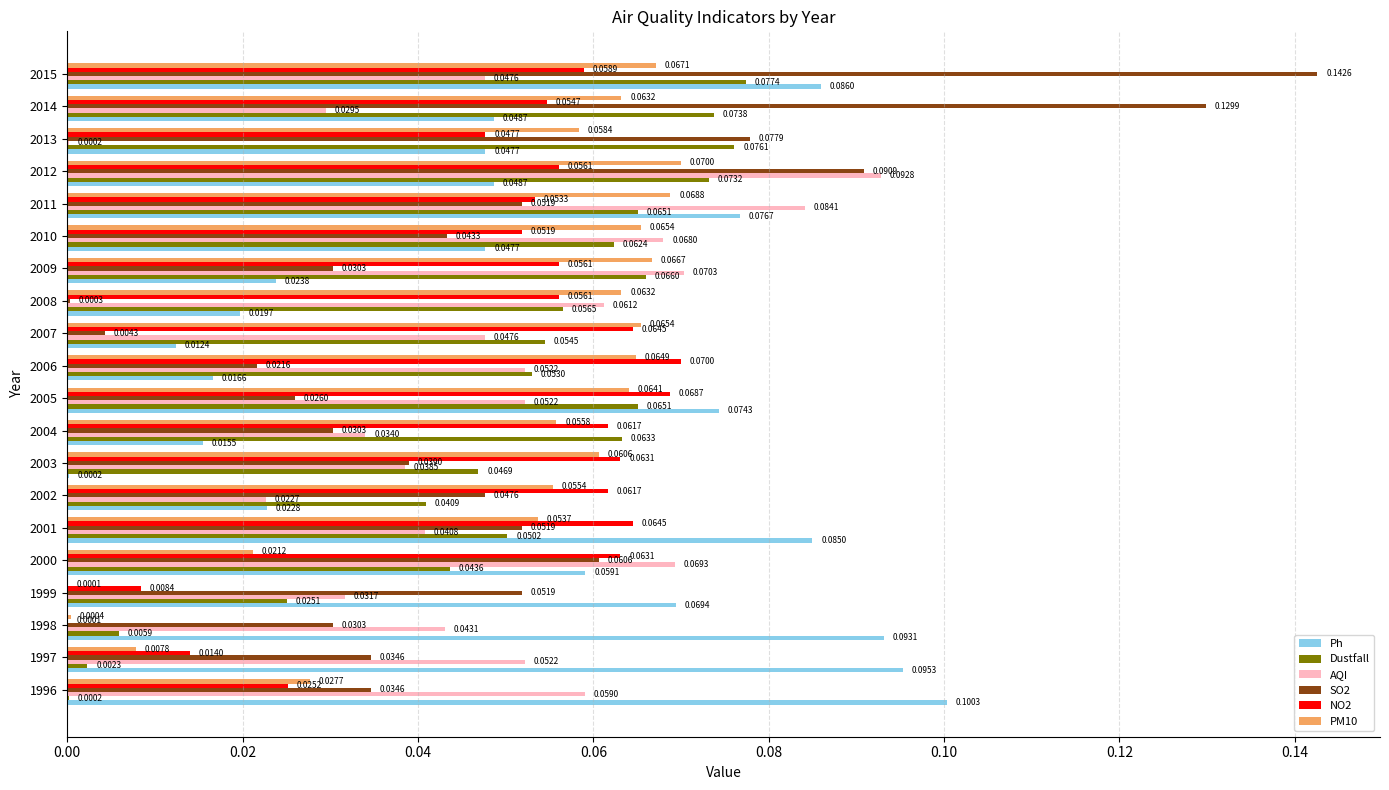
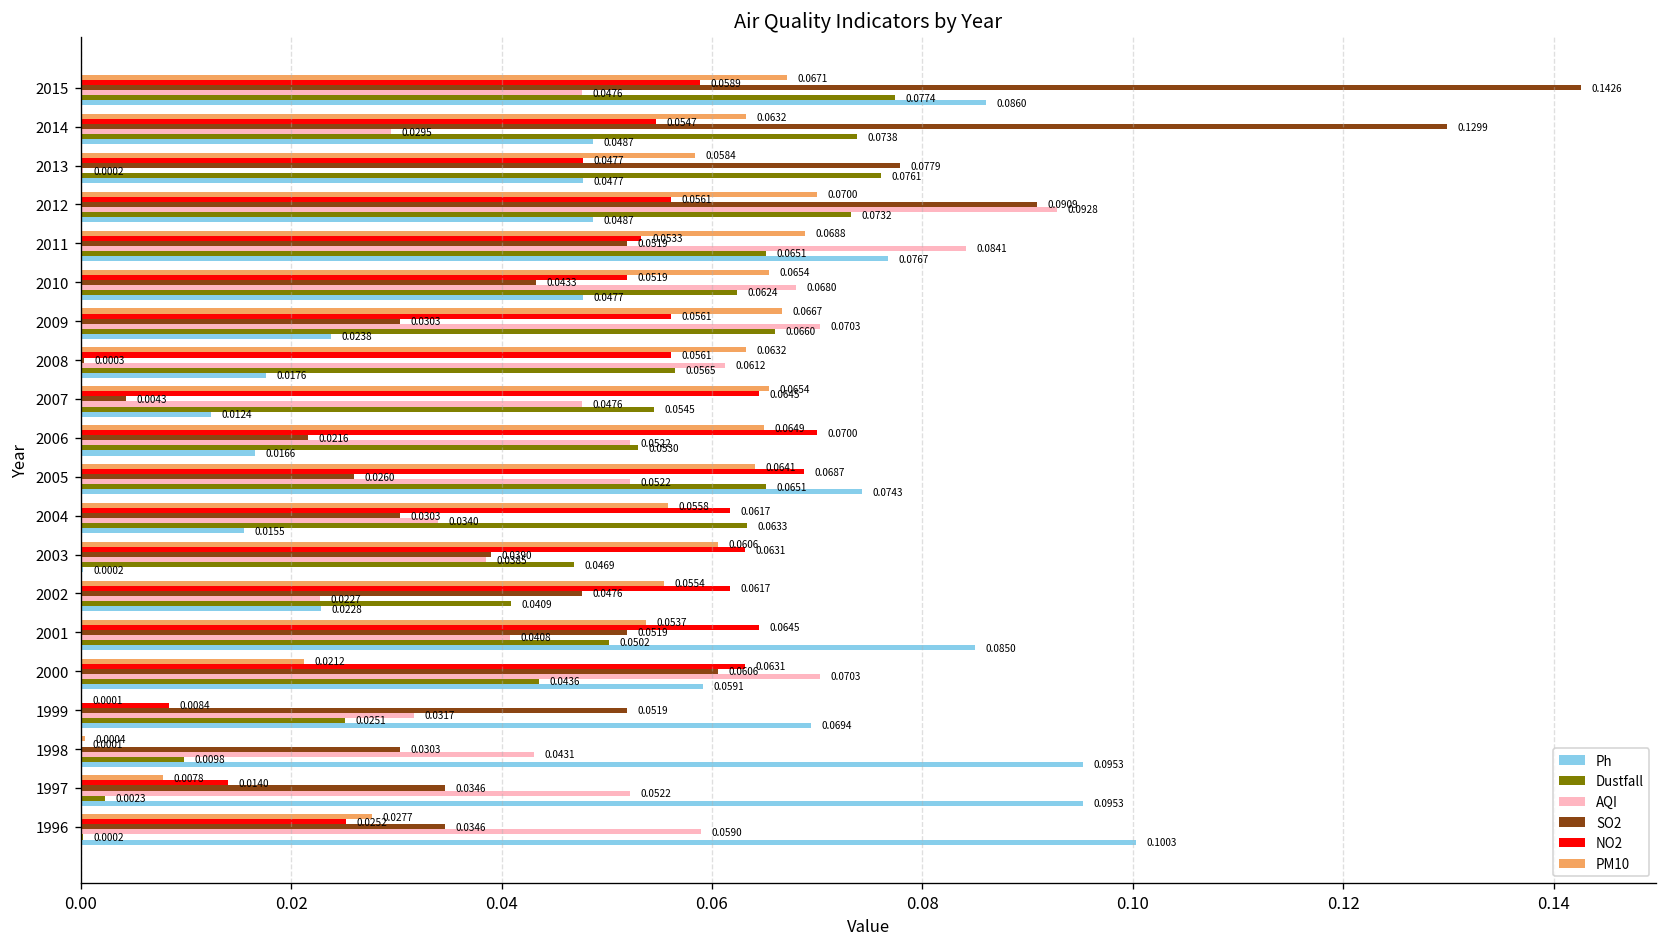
  {
    "Ph": {
      "2015": 0.0860,
      "2014": 0.0487,
      "2013": 0.0477,
      "2012": 0.0487,
      "2011": 0.0767,
      "2010": 0.0477,
      "2009": 0.0238,
-     "2008": 0.0197,
+     "2008": 0.0176,
      "2007": 0.0124,
      "2006": 0.0166,
      "2005": 0.0743,
      "2004": 0.0155,
      "2003": 0.0002,
      "2002": 0.0228,
      "2001": 0.0850,
      "2000": 0.0591,
      "1999": 0.0694,
-     "1998": 0.0931,
+     "1998": 0.0953,
      "1997": 0.0953,
      "1996": 0.1003
    },
    "Dustfall": {
      "2015": 0.0774,
      "2014": 0.0738,
      "2013": 0.0761,
      "2012": 0.0732,
      "2011": 0.0651,
      "2010": 0.0624,
      "2009": 0.0660,
      "2008": 0.0565,
      "2007": 0.0545,
      "2005": 0.0651,
      "2004": 0.0633,
      "2003": 0.0469,
      "2002": 0.0409,
      "2001": 0.0502,
      "2000": 0.0436,
      "1999": 0.0251,
-     "1998": 0.0059,
+     "1998": 0.0098,
      "1997": 0.0023,
      "1996": 0.0002
    },
    "AQI": {
      "2015": 0.0476,
      "2014": 0.0295,
      "2013": 0.0002,
      "2011": 0.0841,
      "2010": 0.0680,
      "2009": 0.0703,
      "2008": 0.0612,
      "2007": 0.0476,
      "2005": 0.0522,
      "2004": 0.0340,
      "2002": 0.0227,
      "2001": 0.0408,
-     "2000": 0.0693,
+     "2000": 0.0703,
      "1999": 0.0317,
      "1998": 0.0431,
      "1997": 0.0522,
      "1996": 0.0590
    },
    "SO2": {
      "2015": 0.1426,
      "2014": 0.1299,
      "2013": 0.0779,
      "2010": 0.0433,
      "2009": 0.0303,
      "2008": 0.0003,
      "2007": 0.0043,
      "2006": 0.0216,
      "2005": 0.0260,
      "2004": 0.0303,
      "2002": 0.0476,
      "2001": 0.0519,
      "2000": 0.0606,
      "1999": 0.0519,
      "1998": 0.0303,
      "1997": 0.0346,
      "1996": 0.0346
    },
    "NO2": {
      "2015": 0.0589,
      "2014": 0.0547,
      "2013": 0.0477,
      "2012": 0.0561,
      "2010": 0.0519,
      "2009": 0.0561,
      "2008": 0.0561,
      "2006": 0.0700,
      "2005": 0.0687,
      "2004": 0.0617,
      "2003": 0.0631,
      "2002": 0.0617,
      "2001": 0.0645,
      "2000": 0.0631,
      "1999": 0.0084,
      "1997": 0.0140,
      "1996": 0.0252
    },
    "PM10": {
      "2015": 0.0671,
      "2014": 0.0632,
      "2013": 0.0584,
      "2012": 0.0700,
      "2011": 0.0688,
      "2010": 0.0654,
      "2009": 0.0667,
      "2008": 0.0632,
      "2006": 0.0649,
      "2005": 0.0641,
      "2004": 0.0558,
      "2003": 0.0606,
      "2002": 0.0554,
      "2001": 0.0537,
      "2000": 0.0212,
      "1999": 0.0001,
      "1997": 0.0078,
      "1996": 0.0277
    }
  }
